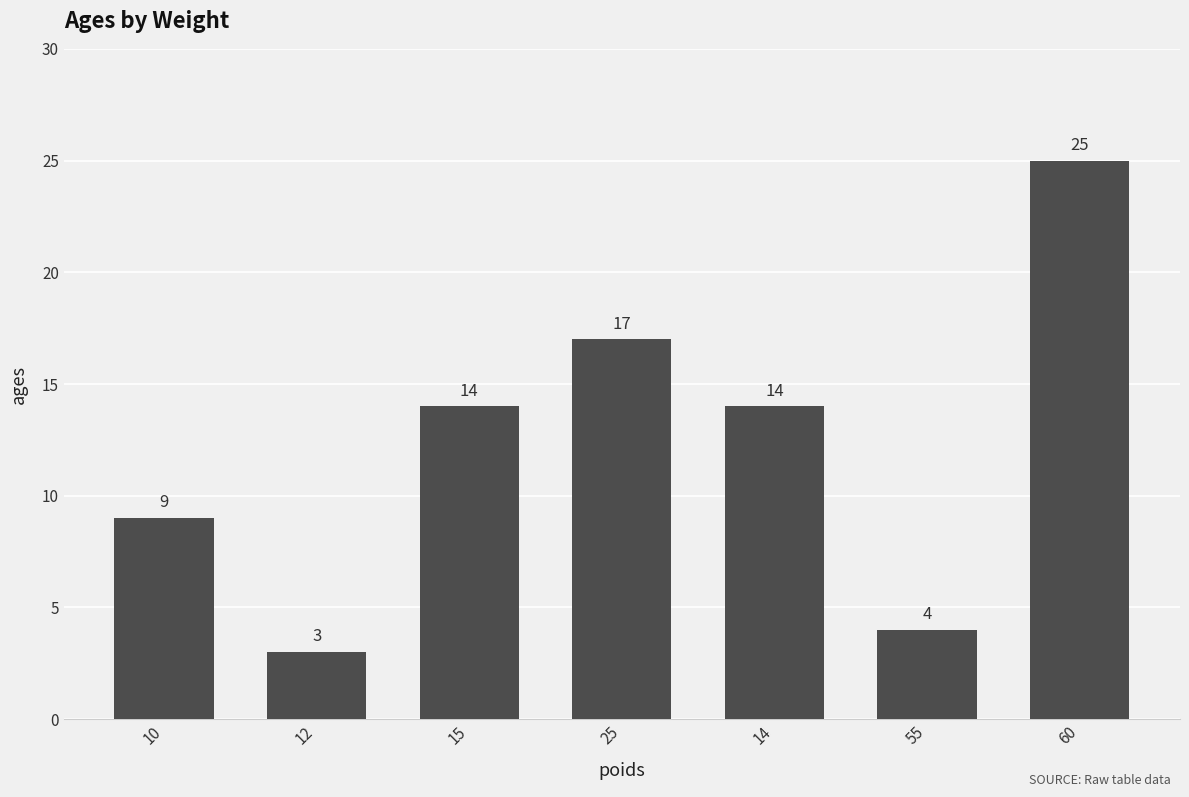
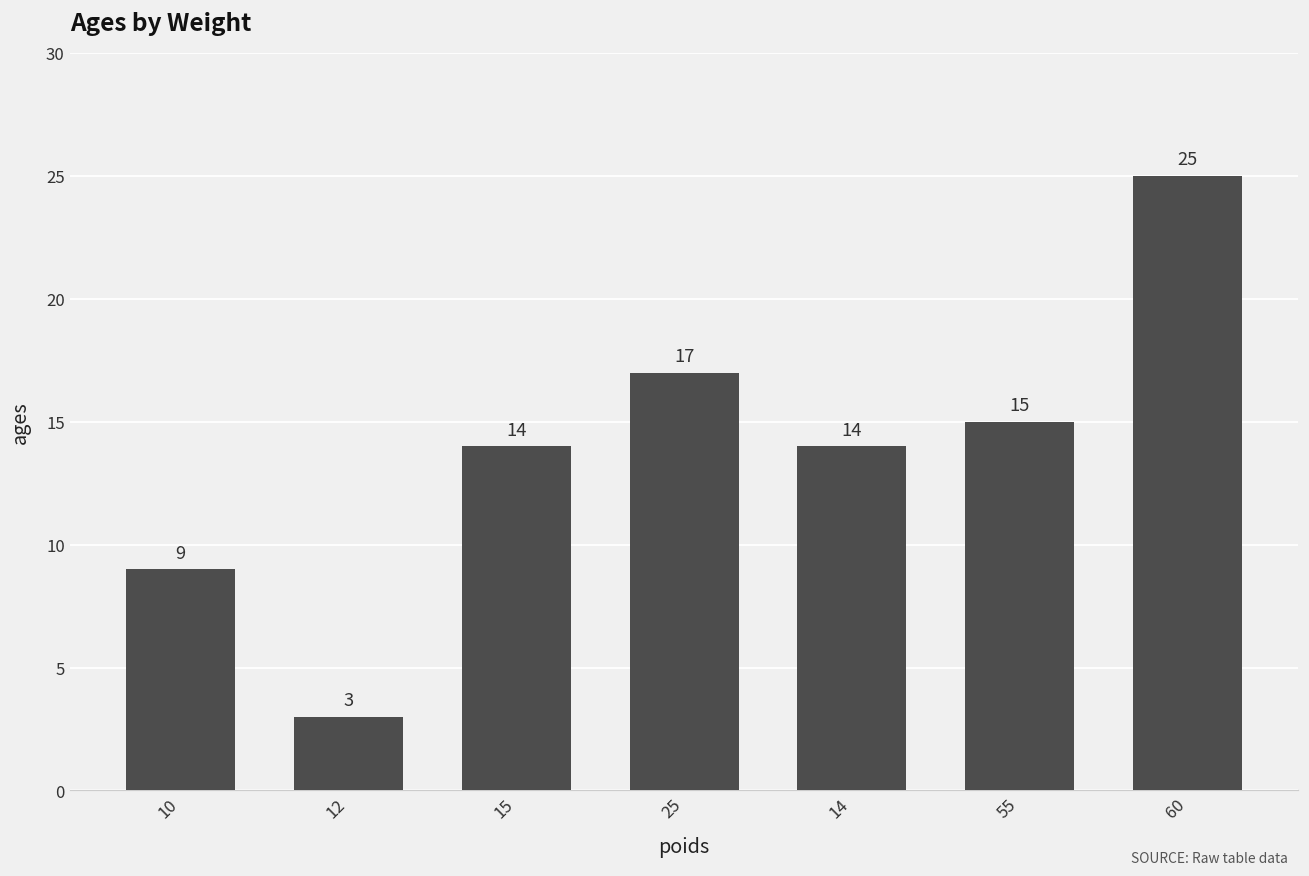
  {
    "10": 9,
    "12": 3,
    "15": 14,
    "25": 17,
    "14": 14,
-   "55": 4,
+   "55": 15,
    "60": 25
  }
